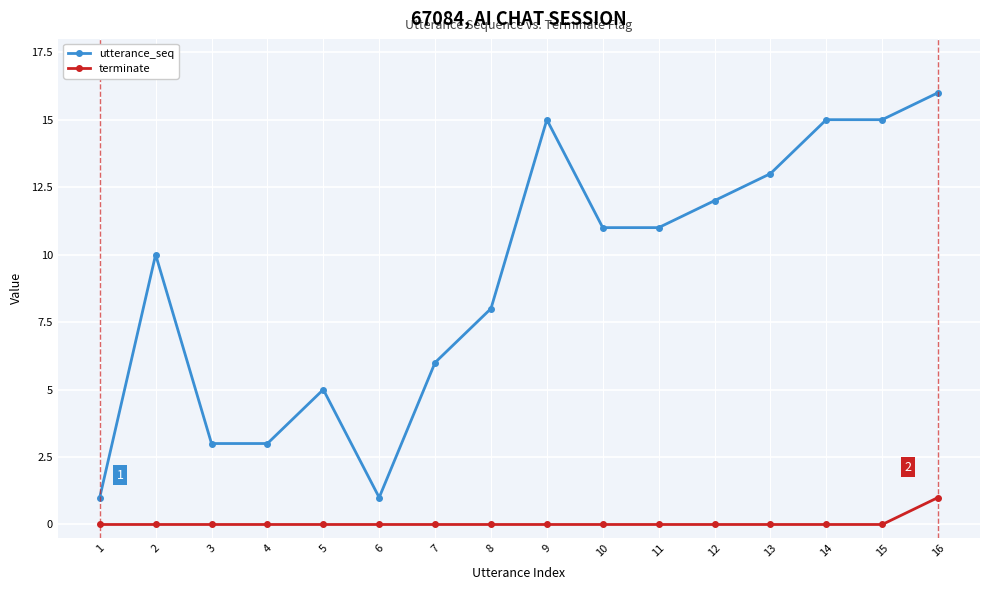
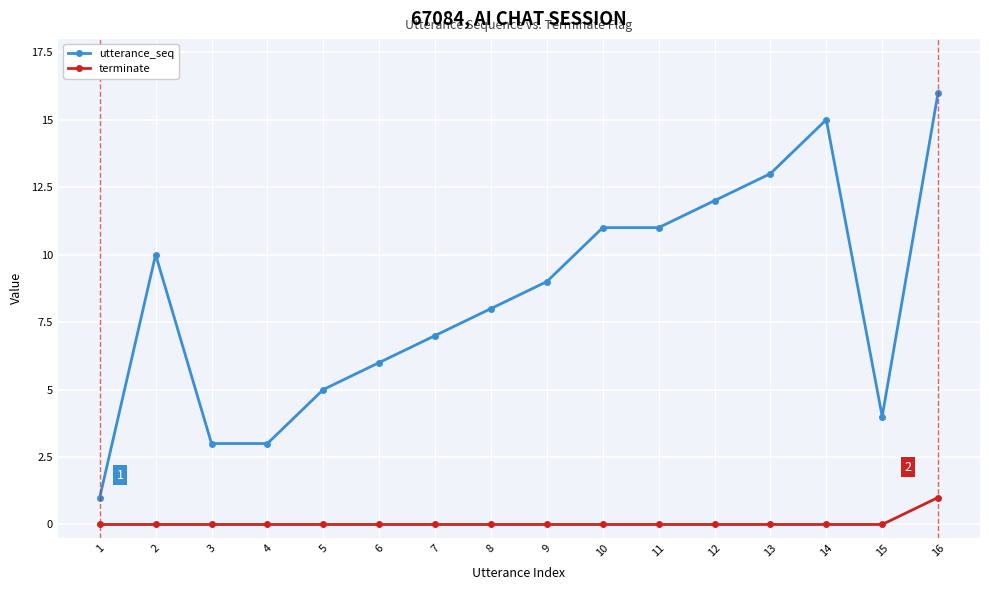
  {
    "utterance_seq": {
      "2": 10,
      "3": 3,
      "4": 3,
      "5": 5,
-     "6": 1,
-     "7": 6,
+     "6": 6,
+     "7": 7,
      "8": 8,
-     "9": 15,
+     "9": 9,
      "10": 11,
      "11": 11,
      "12": 12,
      "13": 13,
      "14": 15,
-     "15": 15,
+     "15": 4,
      "16": 16
    },
    "terminate": {
      "1": 0,
      "2": 0,
      "3": 0,
      "4": 0,
      "5": 0,
      "6": 0,
      "7": 0,
      "8": 0,
      "9": 0,
      "10": 0,
      "11": 0,
      "12": 0,
      "13": 0,
      "14": 0,
      "15": 0,
      "16": 1
    }
  }
